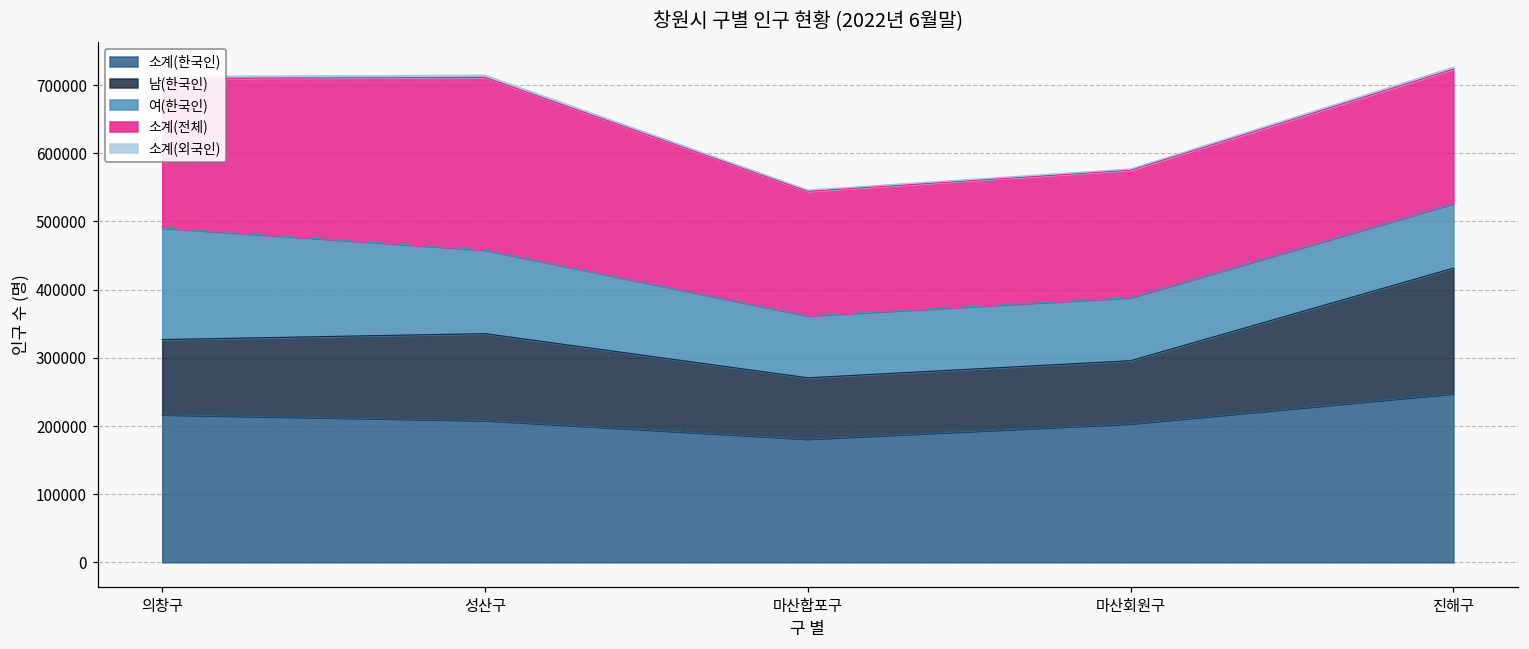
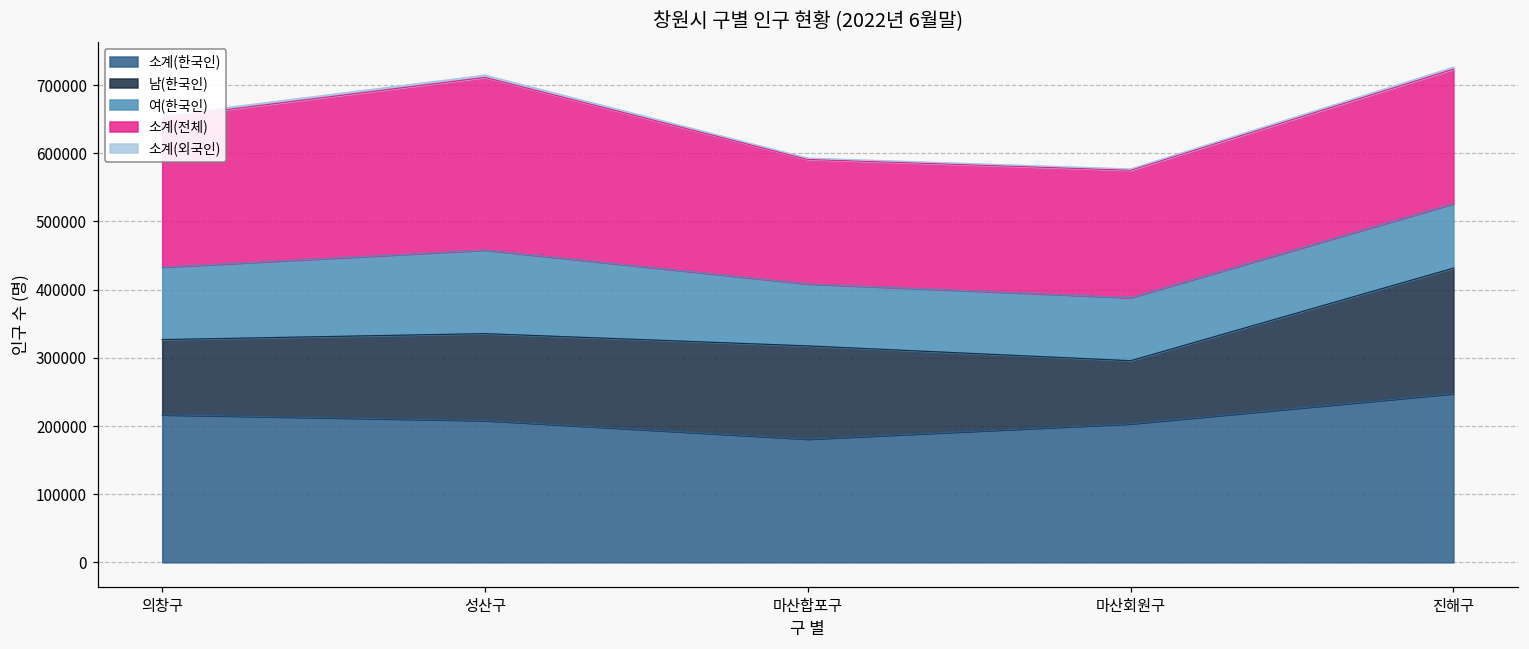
  {
    "소계(한국인)": {
      "의창구": 220000,
      "성산구": 210000,
      "마산합포구": 180000,
      "마산회원구": 200000,
      "진해구": 250000
    },
    "남(한국인)": {
      "의창구": 110000,
      "성산구": 130000,
-     "마산합포구": 90000,
+     "마산합포구": 140000,
      "마산회원구": 90000,
      "진해구": 180000
    },
    "여(한국인)": {
-     "의창구": 160000,
+     "의창구": 110000,
      "성산구": 120000,
      "마산합포구": 90000,
      "마산회원구": 90000,
      "진해구": 90000
    }
  }
